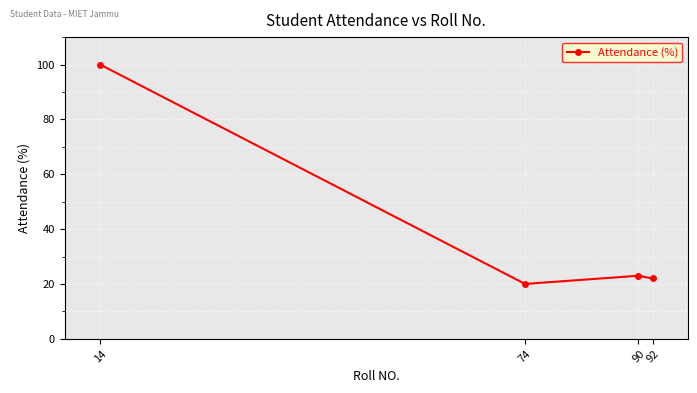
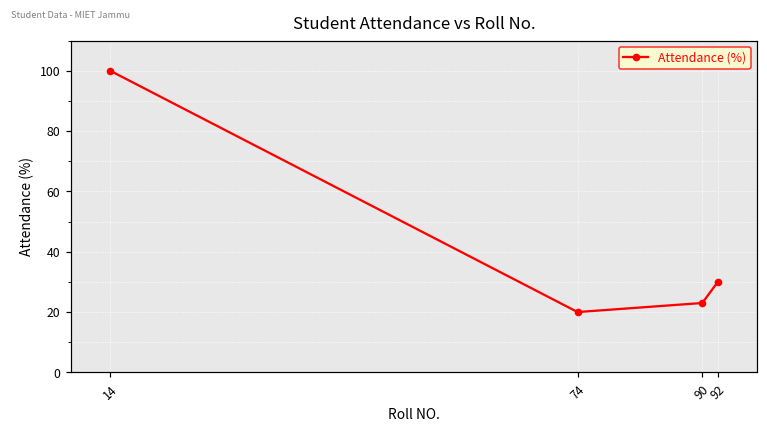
  {
    "14": 100,
    "74": 20,
    "90": 23,
-   "92": 22
+   "92": 30
  }
